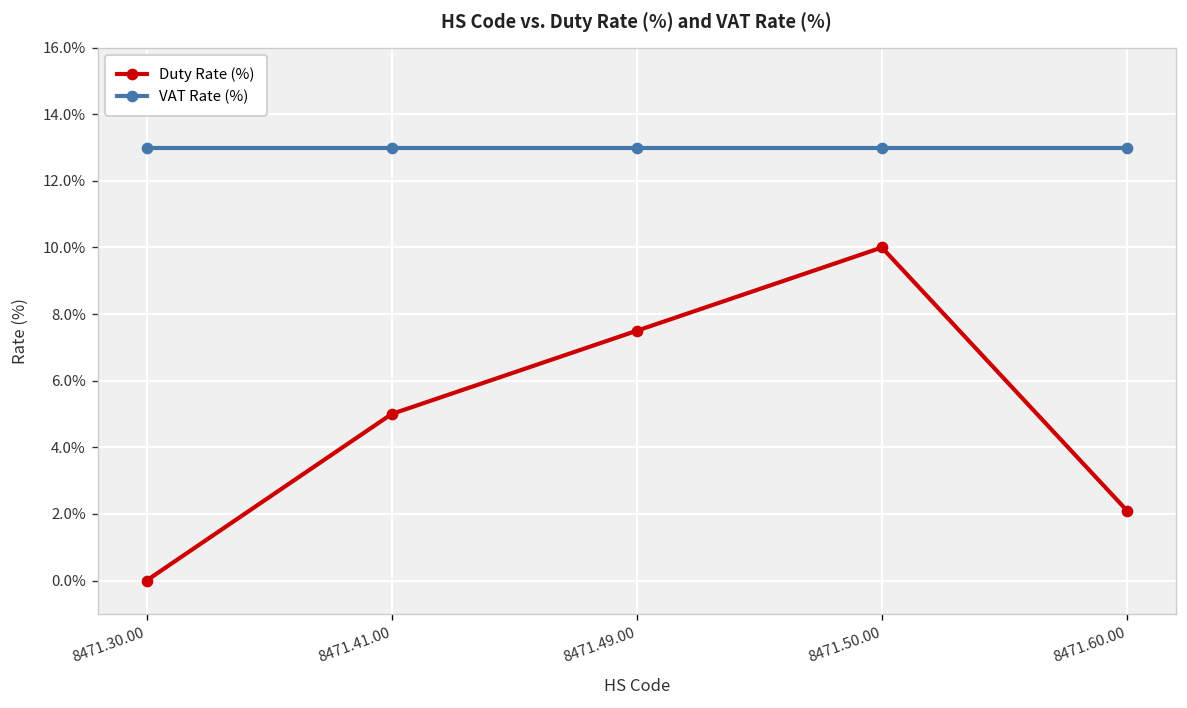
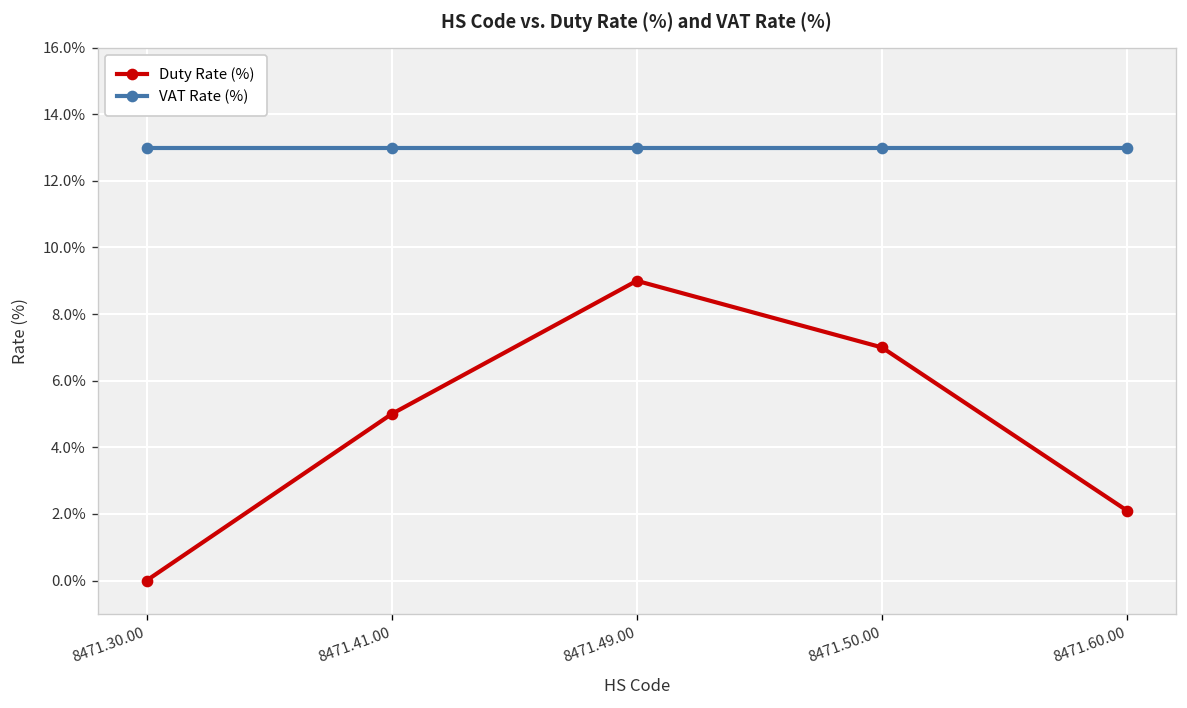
  {
    "Duty Rate (%)": {
      "8471.30.00": "0.0%",
      "8471.41.00": "5.0%",
-     "8471.49.00": "7.5%",
-     "8471.50.00": "10%",
+     "8471.49.00": "9.0%",
+     "8471.50.00": "7%",
      "8471.60.00": "2.1%"
    },
    "VAT Rate (%)": {
      "8471.30.00": "13.0%",
      "8471.41.00": "13.0%",
      "8471.49.00": "13.0%",
      "8471.50.00": "13.0%",
      "8471.60.00": "13.0%"
    }
  }
